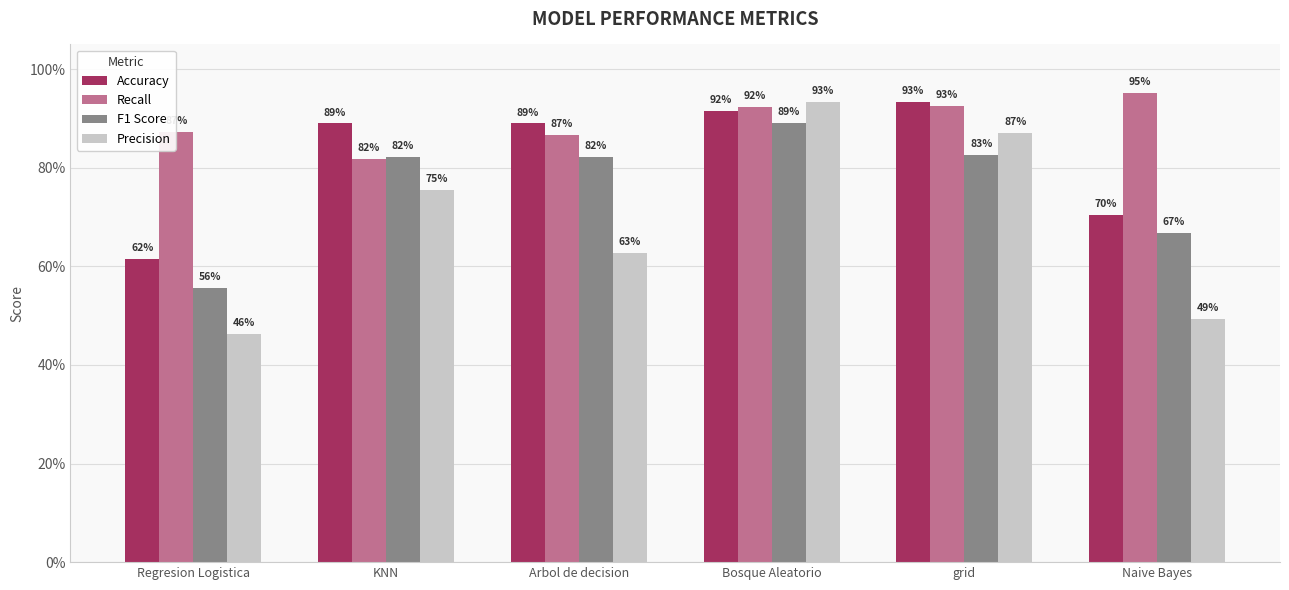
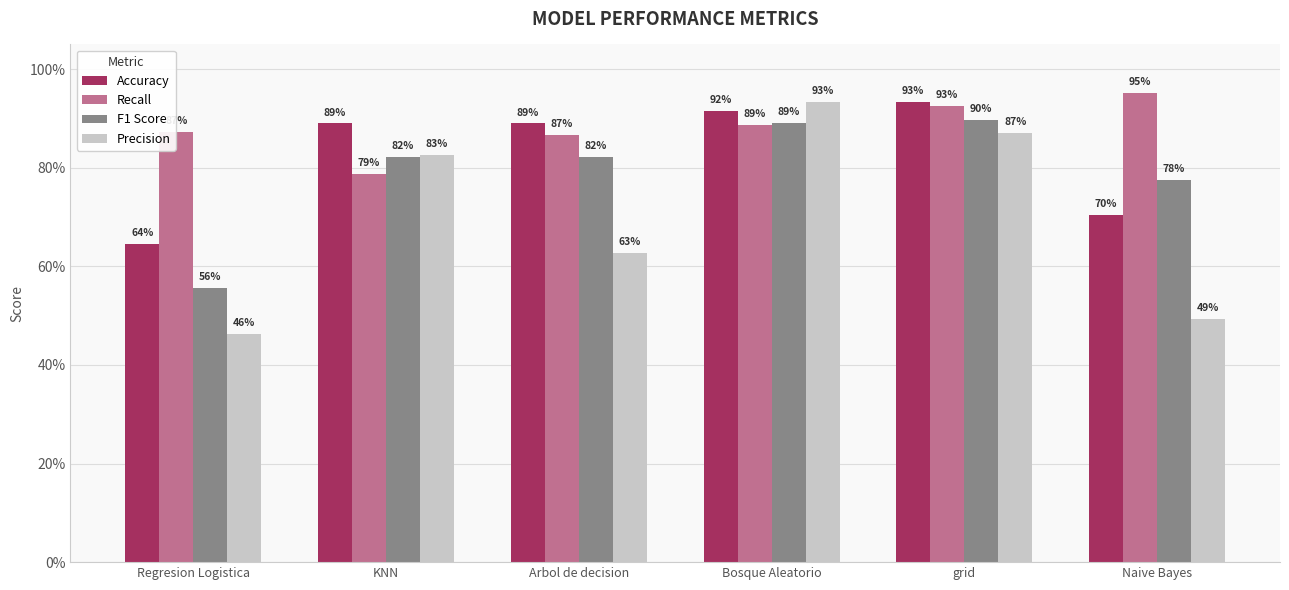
  {
    "Accuracy": {
-     "Regresion Logistica": "62%",
+     "Regresion Logistica": "64%",
      "KNN": "89%",
      "Arbol de decision": "89%",
      "Bosque Aleatorio": "92%",
      "grid": "93%",
      "Naive Bayes": "70%"
    },
    "Recall": {
-     "KNN": "82%",
+     "KNN": "79%",
      "Arbol de decision": "87%",
-     "Bosque Aleatorio": "92%",
+     "Bosque Aleatorio": "89%",
      "grid": "93%",
      "Naive Bayes": "95%"
    },
    "F1 Score": {
      "Regresion Logistica": "56%",
      "KNN": "82%",
      "Arbol de decision": "82%",
      "Bosque Aleatorio": "89%",
-     "grid": "83%",
-     "Naive Bayes": "67%"
+     "grid": "90%",
+     "Naive Bayes": "78%"
    },
    "Precision": {
      "Regresion Logistica": "46%",
-     "KNN": "75%",
+     "KNN": "83%",
      "Arbol de decision": "63%",
      "Bosque Aleatorio": "93%",
      "grid": "87%",
      "Naive Bayes": "49%"
    }
  }
